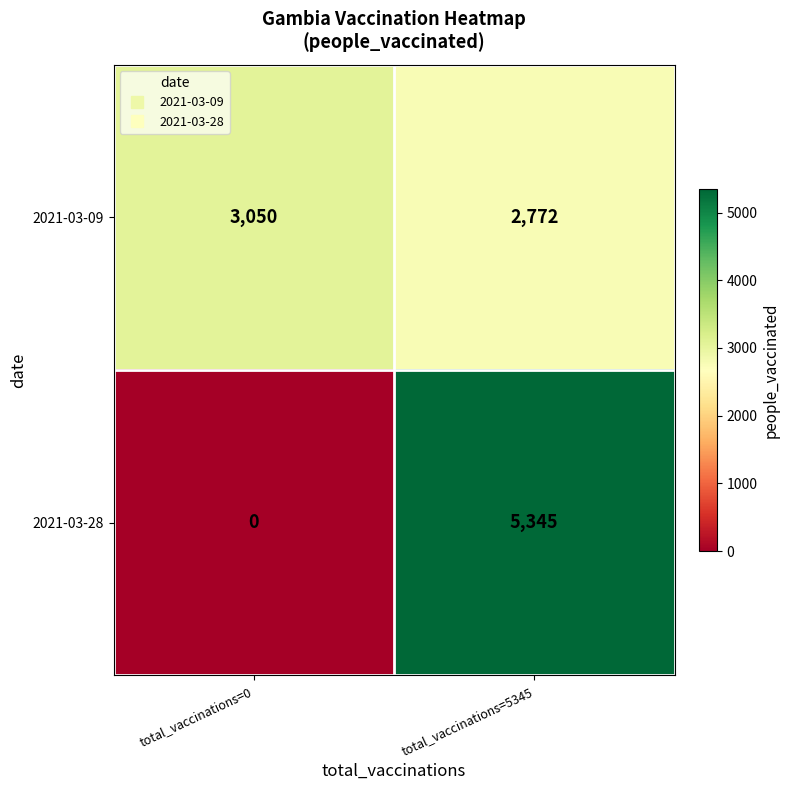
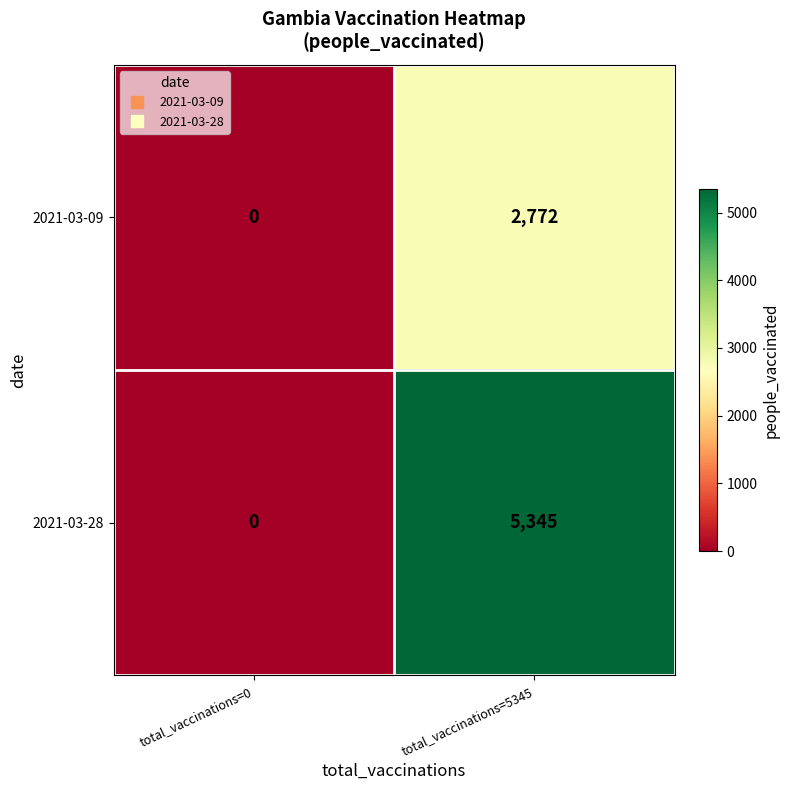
  {
    "2021-03-09": {
-     "total_vaccinations=0": "3,050",
+     "total_vaccinations=0": "0",
      "total_vaccinations=5345": "2,772"
    },
    "2021-03-28": {
      "total_vaccinations=0": "0",
      "total_vaccinations=5345": "5,345"
    }
  }
